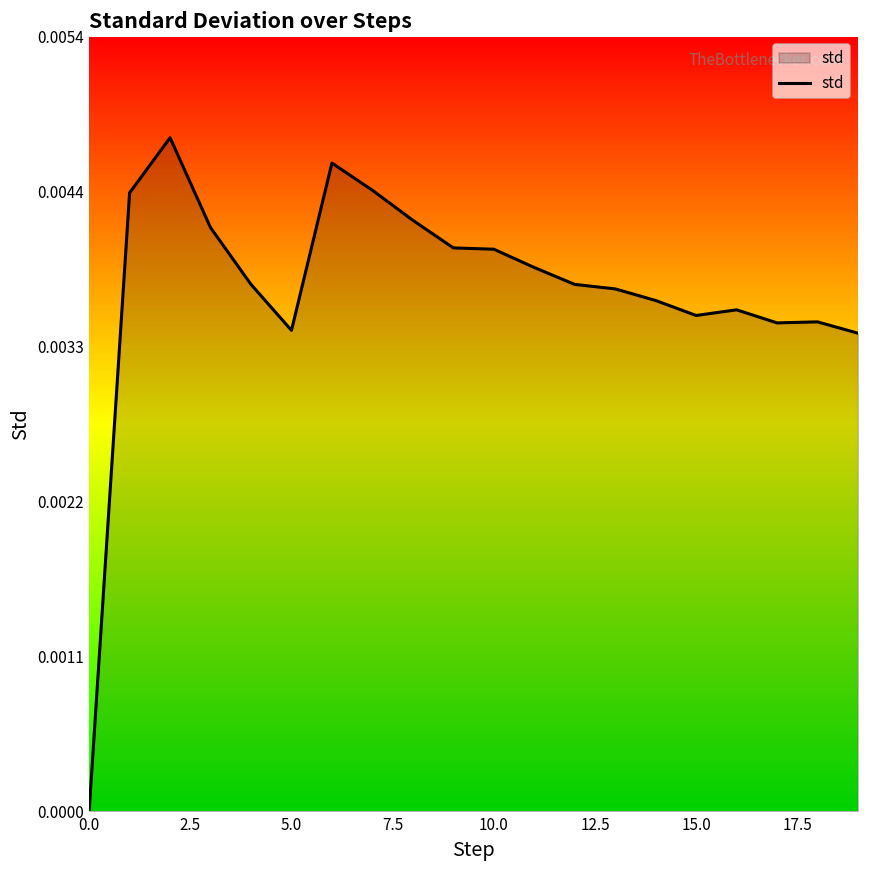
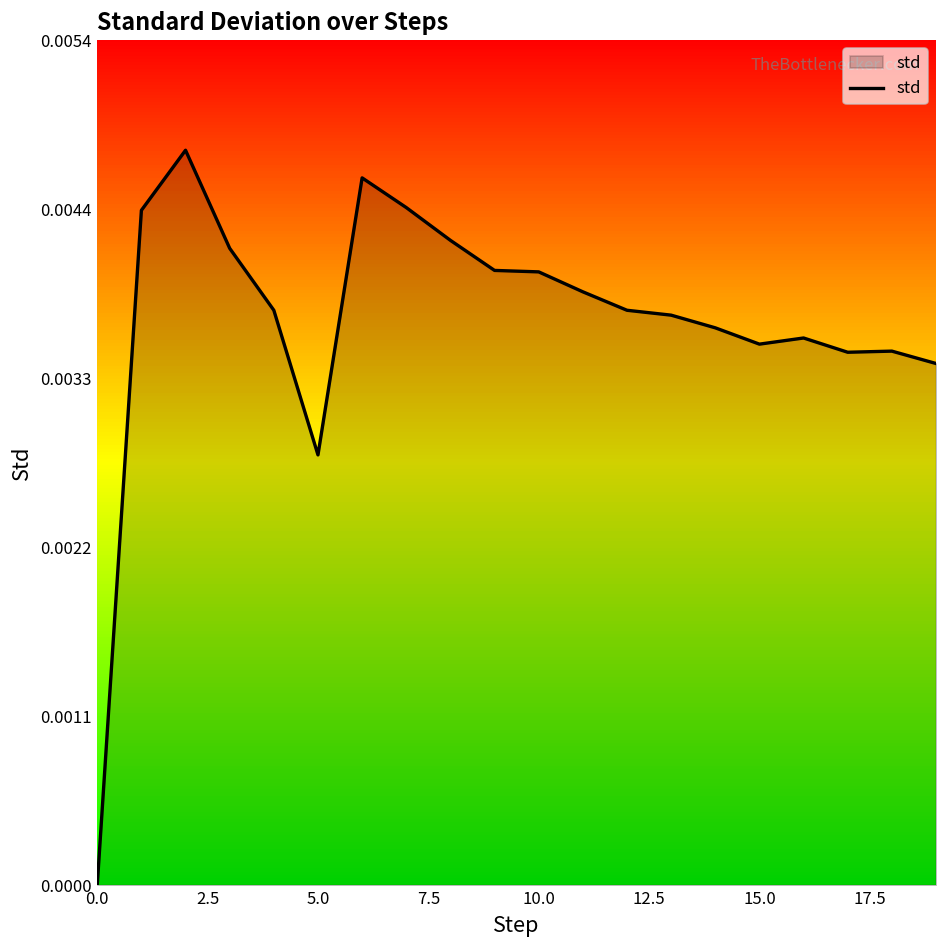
  {
    "0.0": 0.00000,
-   "5.0": 0.00338,
+   "5.0": 0.00277,
    "10.0": 0.00395,
    "15.0": 0.00349
  }
